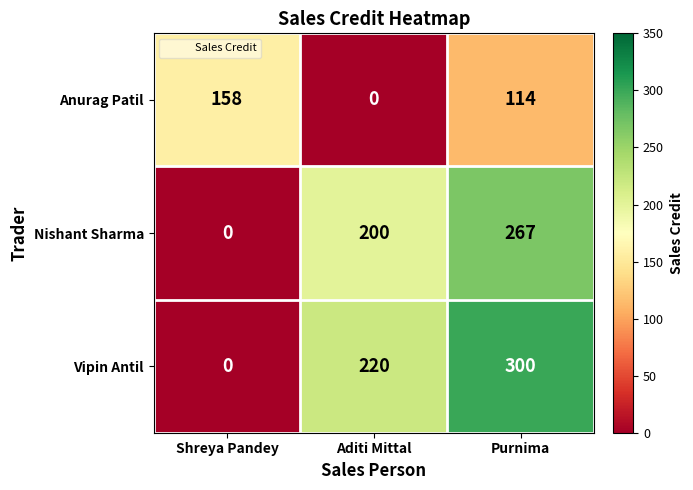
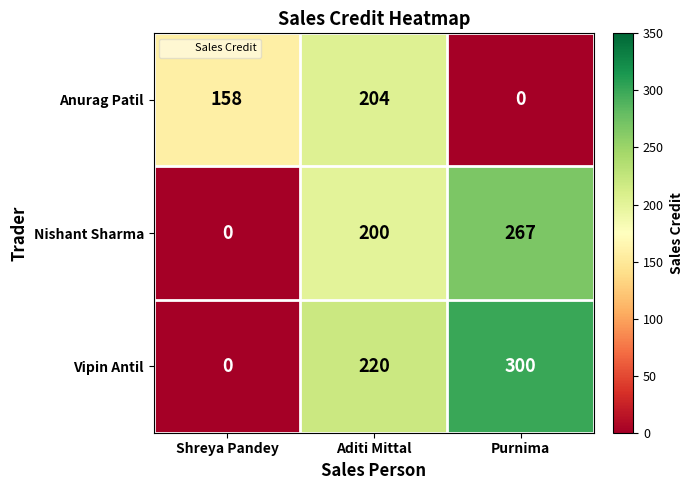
  {
    "Anurag Patil": {
      "Shreya Pandey": 158,
-     "Aditi Mittal": 0,
-     "Purnima": 114
+     "Aditi Mittal": 204,
+     "Purnima": 0
    },
    "Nishant Sharma": {
      "Shreya Pandey": 0,
      "Aditi Mittal": 200,
      "Purnima": 267
    },
    "Vipin Antil": {
      "Shreya Pandey": 0,
      "Aditi Mittal": 220,
      "Purnima": 300
    }
  }
